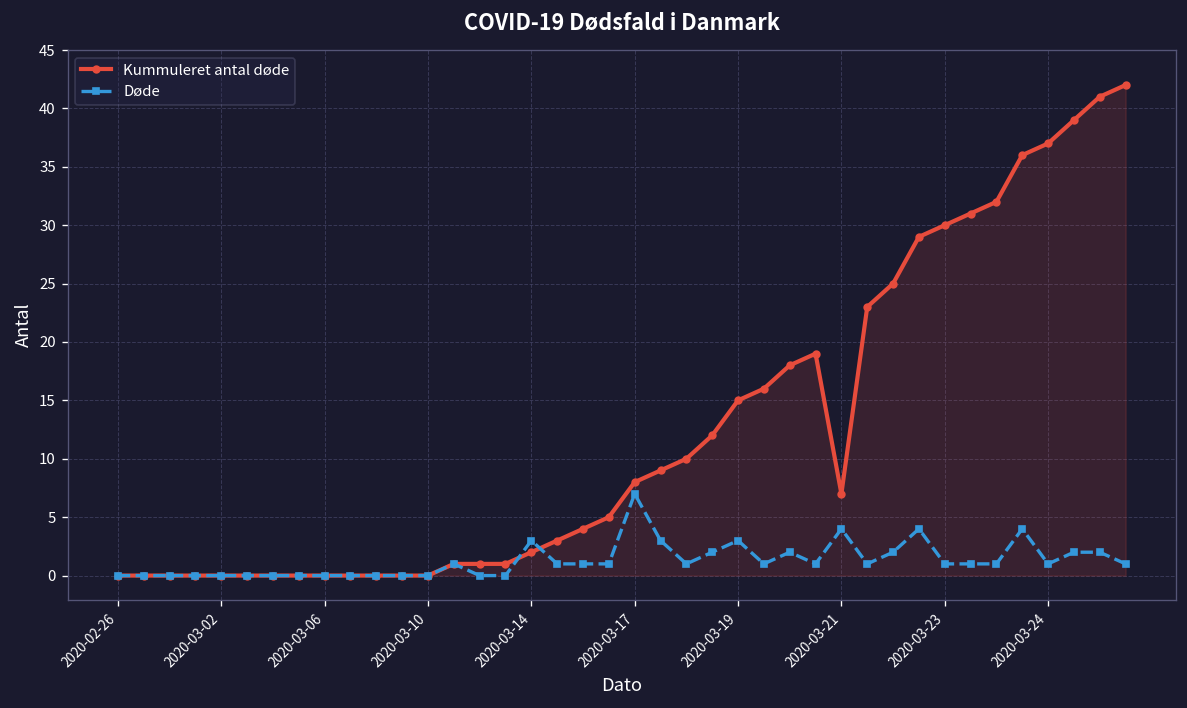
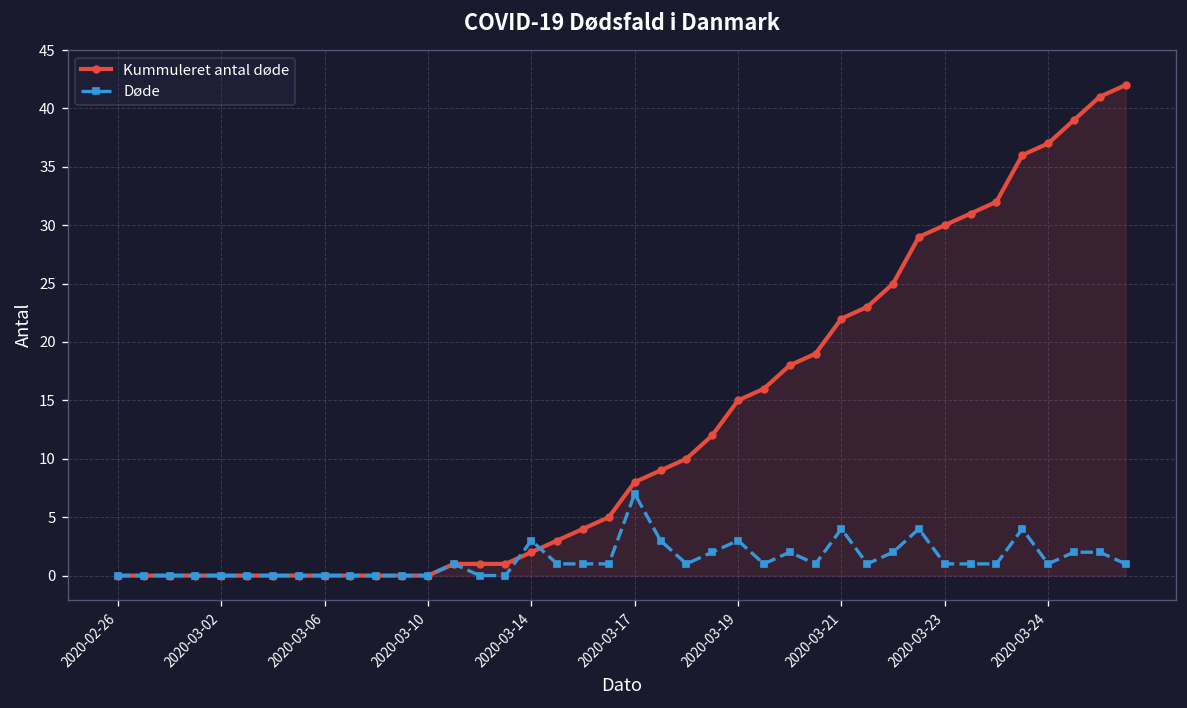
  {
    "Kummuleret antal døde": {
      "2020-03-14": 2,
      "2020-03-17": 8,
-     "2020-03-21": 7
+     "2020-03-21": 22
    },
    "Døde": {
      "2020-03-14": 3,
      "2020-03-17": 7,
      "2020-03-21": 4
    }
  }
